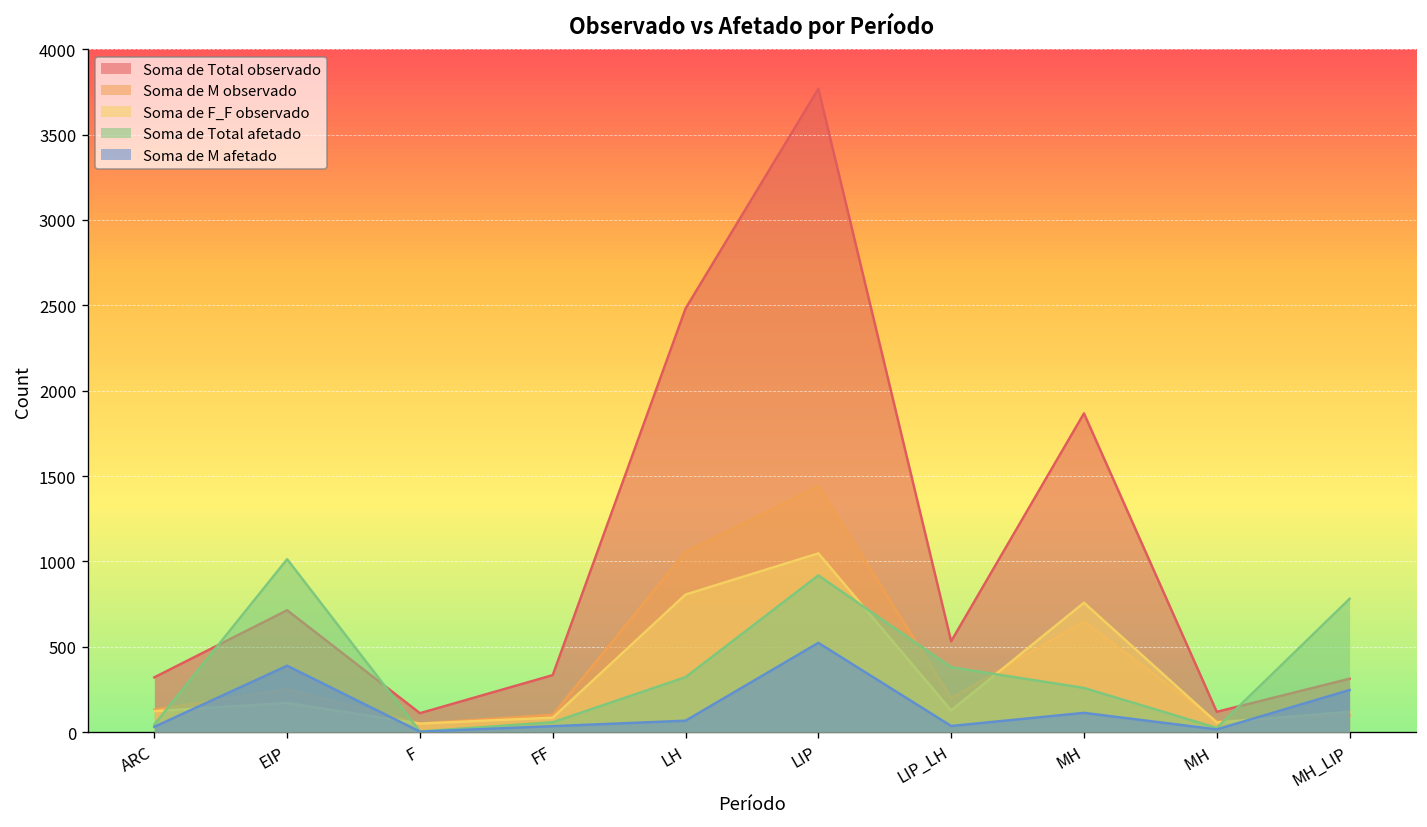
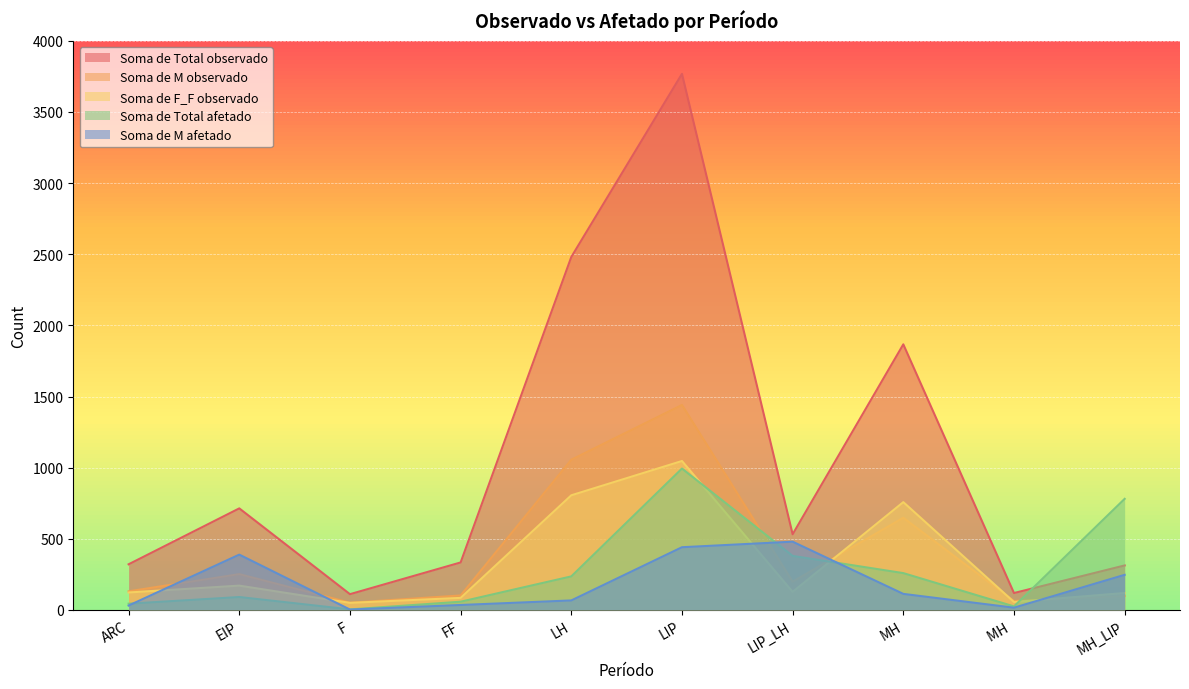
  {
    "Soma de Total afetado": {
-     "EIP": 1010,
+     "EIP": 90,
      "FF": 60,
-     "LH": 320,
-     "LIP": 920,
+     "LH": 240,
+     "LIP": 990,
      "LIP_LH": 380,
      "MH_LIP": 780
    },
    "Soma de M afetado": {
      "EIP": 390,
      "FF": 40,
      "LH": 70,
-     "LIP": 520,
-     "LIP_LH": 40,
+     "LIP": 440,
+     "LIP_LH": 480,
      "MH_LIP": 250
    }
  }
